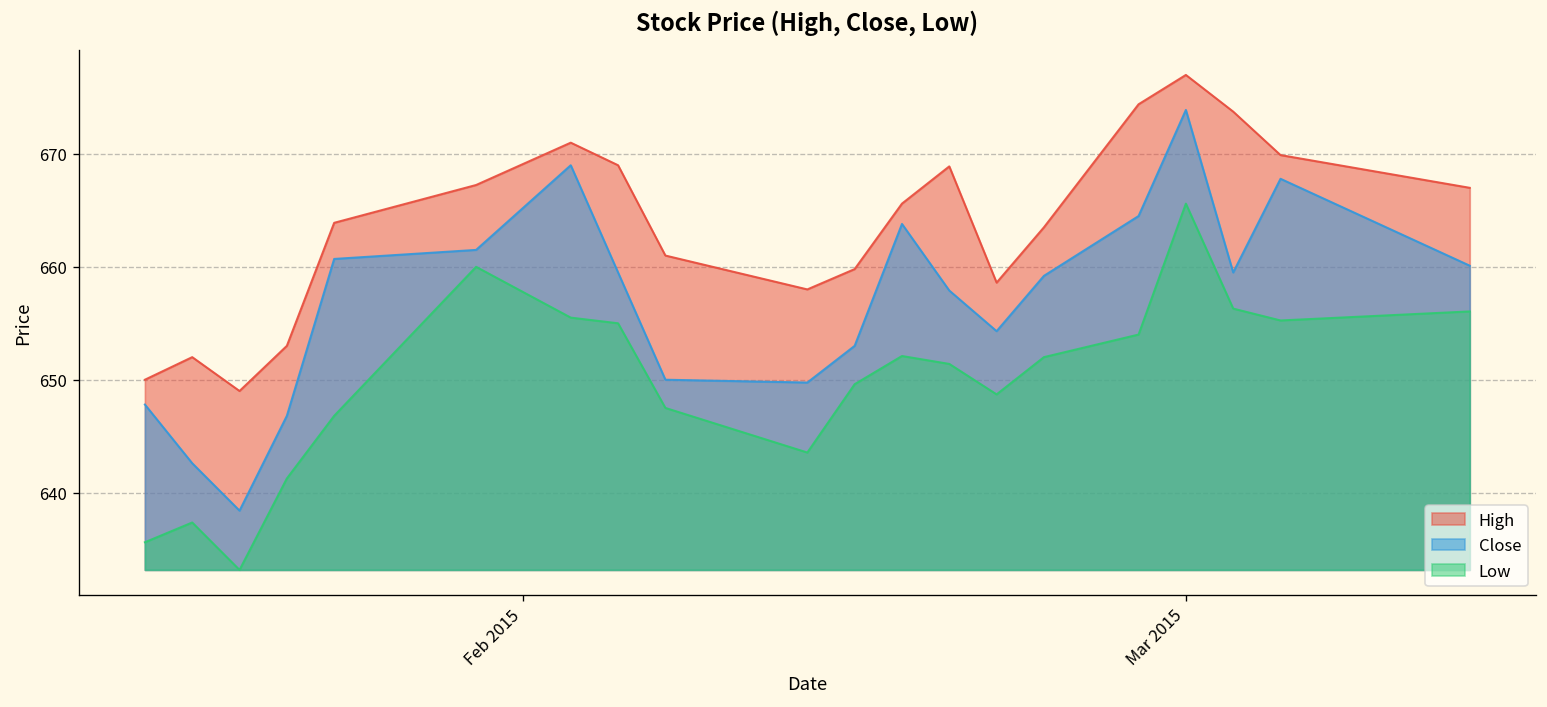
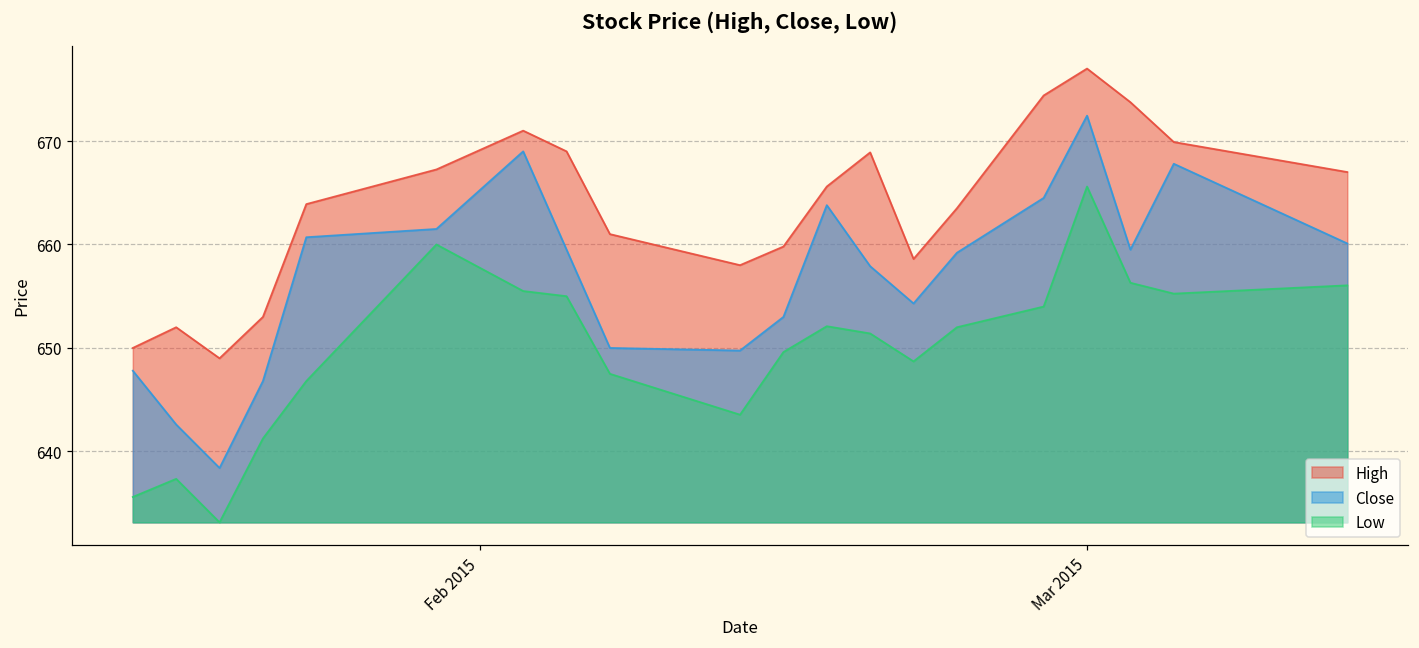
  {
    "High": {
      "Mar 2015": 677
    },
    "Close": {
-     "Mar 2015": 674
+     "Mar 2015": 672
    },
    "Low": {
      "Mar 2015": 666
    }
  }
